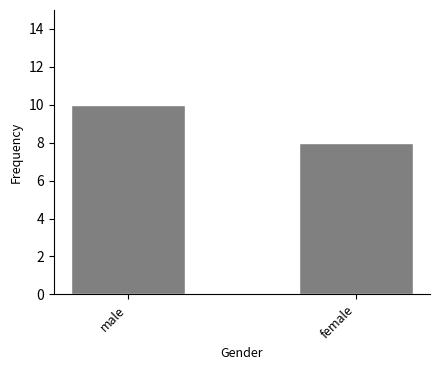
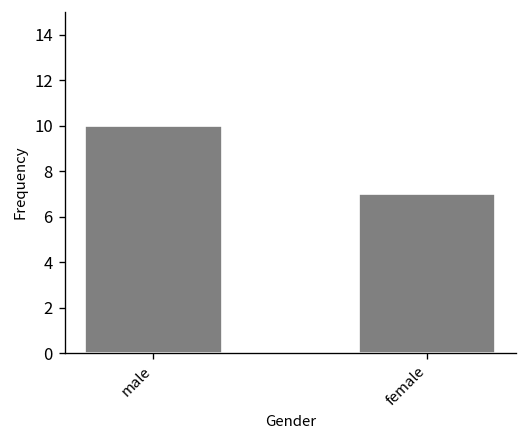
  {
    "male": 10,
-   "female": 8
+   "female": 7
  }
